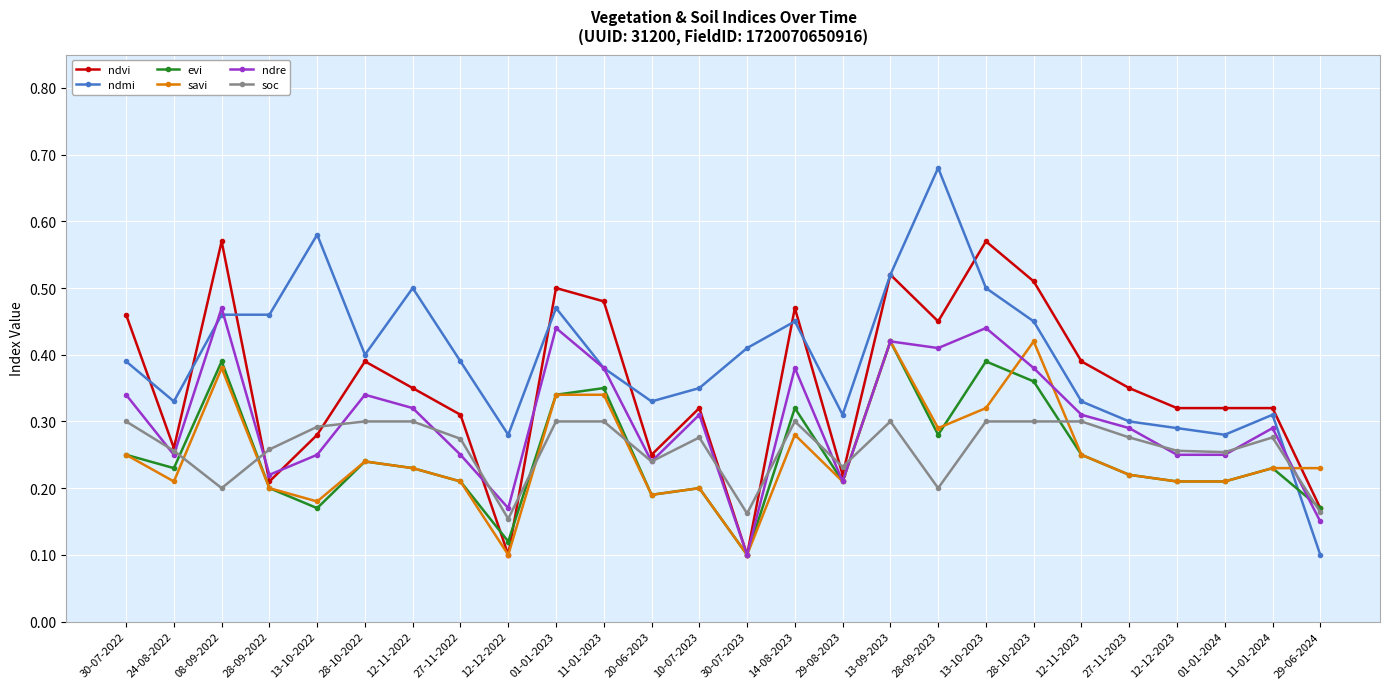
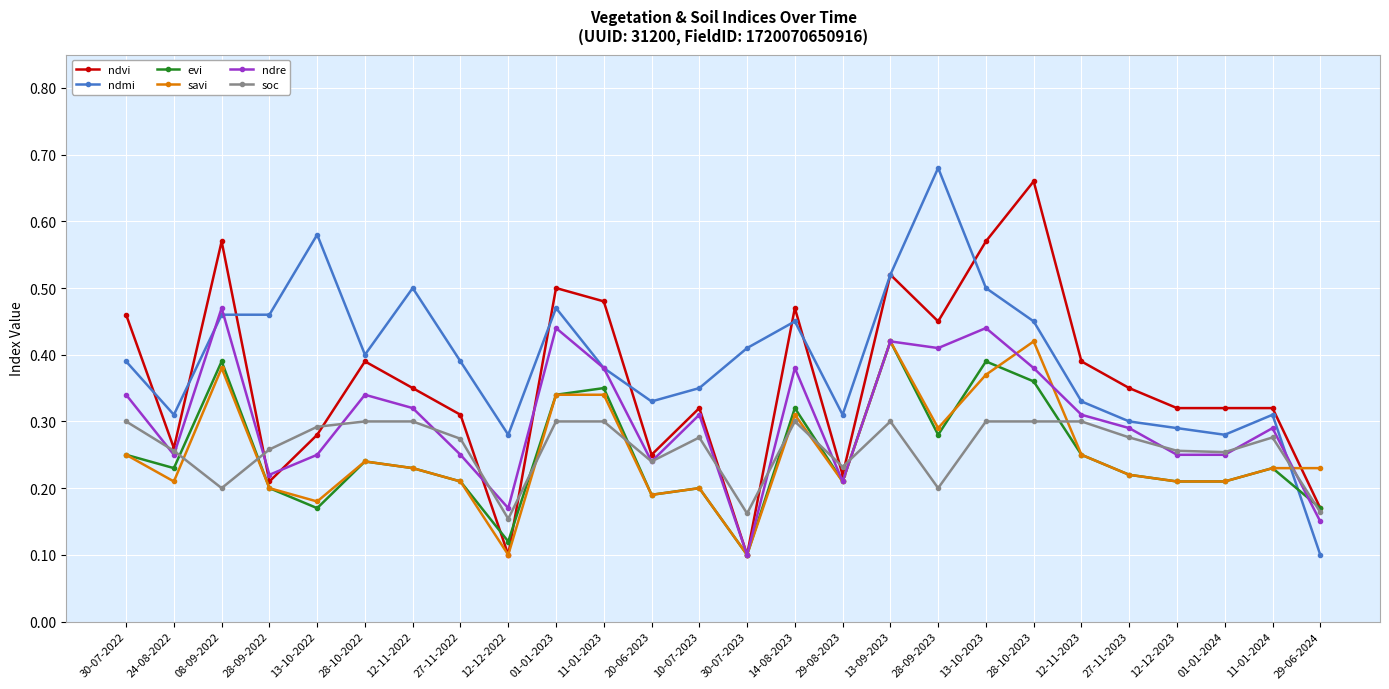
  {
    "ndvi": {
      "30-07-2022": 0.46,
      "24-08-2022": 0.26,
      "08-09-2022": 0.57,
      "28-09-2022": 0.21,
      "13-10-2022": 0.28,
      "28-10-2022": 0.39,
      "12-11-2022": 0.35,
      "27-11-2022": 0.31,
      "01-01-2023": 0.50,
      "11-01-2023": 0.48,
      "20-06-2023": 0.25,
      "10-07-2023": 0.32,
      "14-08-2023": 0.47,
      "29-08-2023": 0.22,
      "28-09-2023": 0.45,
      "13-10-2023": 0.57,
-     "28-10-2023": 0.51,
+     "28-10-2023": 0.66,
      "12-11-2023": 0.39,
      "27-11-2023": 0.35,
      "12-12-2023": 0.32,
      "01-01-2024": 0.32,
      "11-01-2024": 0.32
    },
    "ndmi": {
      "30-07-2022": 0.39,
-     "24-08-2022": 0.33,
+     "24-08-2022": 0.31,
      "08-09-2022": 0.46,
      "28-09-2022": 0.46,
      "13-10-2022": 0.58,
      "28-10-2022": 0.40,
      "12-11-2022": 0.50,
      "27-11-2022": 0.39,
      "12-12-2022": 0.28,
      "01-01-2023": 0.47,
      "20-06-2023": 0.33,
      "10-07-2023": 0.35,
      "30-07-2023": 0.41,
      "14-08-2023": 0.45,
      "29-08-2023": 0.31,
      "28-09-2023": 0.68,
      "13-10-2023": 0.50,
      "28-10-2023": 0.45,
      "12-11-2023": 0.33,
      "27-11-2023": 0.30,
      "12-12-2023": 0.29,
      "01-01-2024": 0.28,
      "11-01-2024": 0.31,
      "29-06-2024": 0.10
    },
    "evi": {
      "24-08-2022": 0.23,
      "08-09-2022": 0.39,
      "13-10-2022": 0.17,
      "12-12-2022": 0.12,
      "11-01-2023": 0.35,
      "14-08-2023": 0.32,
      "28-09-2023": 0.28,
      "13-10-2023": 0.39,
      "28-10-2023": 0.36
    },
    "savi": {
      "24-08-2022": 0.21,
      "08-09-2022": 0.38,
      "13-10-2022": 0.18,
      "11-01-2023": 0.34,
-     "14-08-2023": 0.28,
+     "14-08-2023": 0.31,
      "28-09-2023": 0.29,
-     "13-10-2023": 0.32,
+     "13-10-2023": 0.37,
      "28-10-2023": 0.42,
      "29-06-2024": 0.23
    },
    "ndre": {
      "30-07-2022": 0.34,
      "24-08-2022": 0.25,
      "08-09-2022": 0.47,
      "28-09-2022": 0.22,
      "13-10-2022": 0.25,
      "28-10-2022": 0.34,
      "12-11-2022": 0.32,
      "27-11-2022": 0.25,
      "12-12-2022": 0.17,
      "01-01-2023": 0.44,
      "10-07-2023": 0.31,
      "14-08-2023": 0.38,
      "28-09-2023": 0.41,
      "13-10-2023": 0.44,
      "28-10-2023": 0.38,
      "12-11-2023": 0.31,
      "27-11-2023": 0.29,
      "12-12-2023": 0.25,
      "01-01-2024": 0.25,
      "11-01-2024": 0.29,
      "29-06-2024": 0.15
    },
    "soc": {
      "30-07-2022": 0.30,
      "24-08-2022": 0.26,
      "08-09-2022": 0.20,
      "28-09-2022": 0.26,
      "13-10-2022": 0.29,
      "28-10-2022": 0.30,
      "12-11-2022": 0.30,
      "27-11-2022": 0.27,
      "12-12-2022": 0.15,
      "01-01-2023": 0.30,
      "11-01-2023": 0.30,
      "10-07-2023": 0.28,
      "30-07-2023": 0.16,
      "14-08-2023": 0.30,
      "29-08-2023": 0.23,
      "13-09-2023": 0.30,
      "28-09-2023": 0.20,
      "13-10-2023": 0.30,
      "28-10-2023": 0.30,
      "12-11-2023": 0.30,
      "27-11-2023": 0.28,
      "12-12-2023": 0.26,
      "01-01-2024": 0.25,
      "11-01-2024": 0.28,
      "29-06-2024": 0.16
    }
  }
